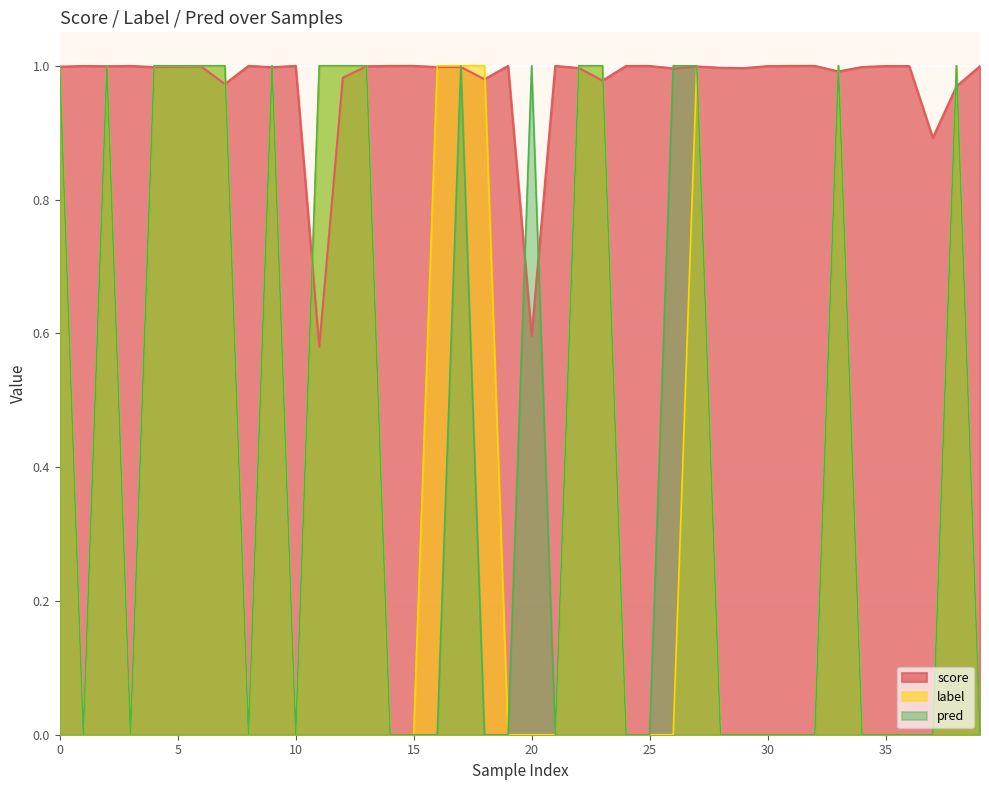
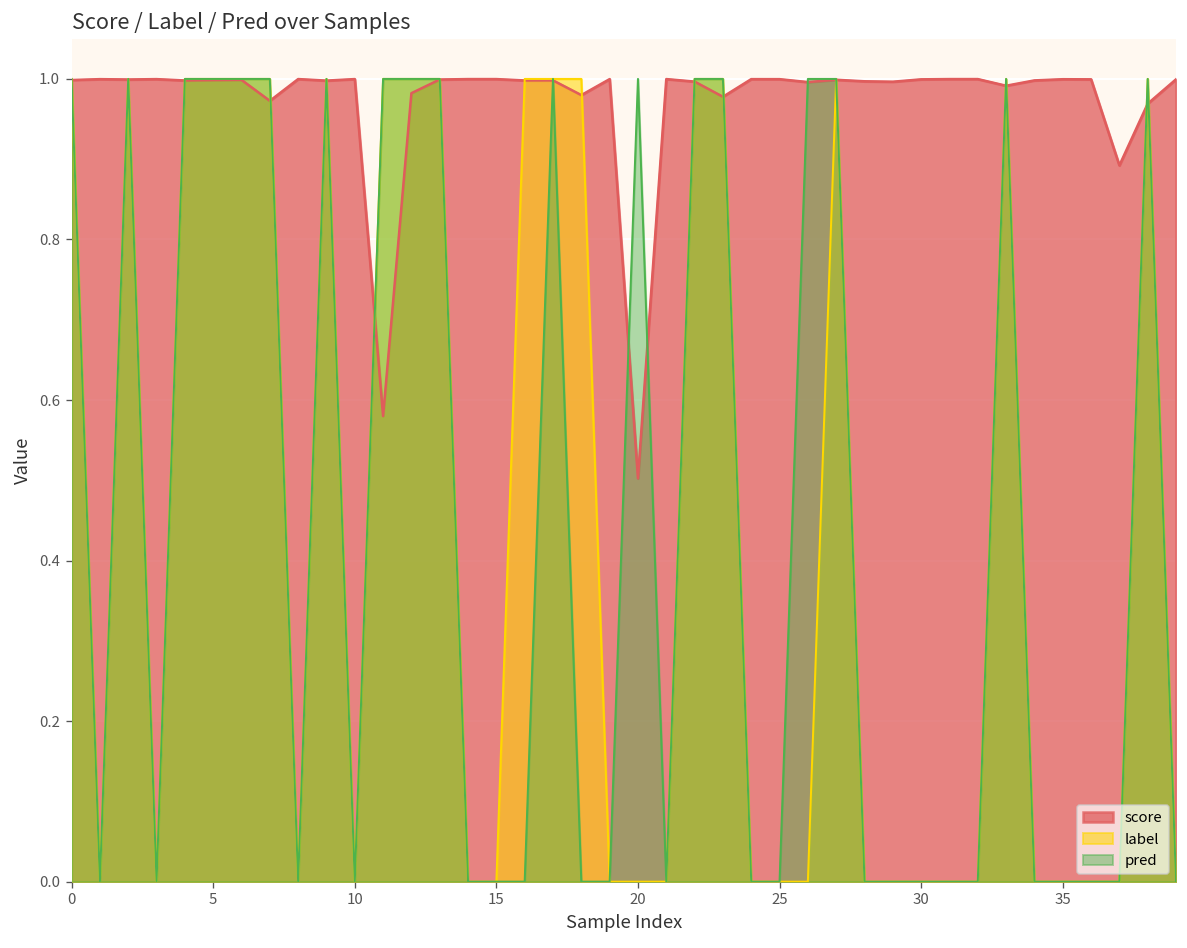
  {
    "score": {
      "10": 1.00,
      "15": 1.00,
-     "20": 0.60,
+     "20": 0.50,
      "25": 1.00,
      "30": 1.00,
      "35": 1.00
    },
    "label": {
      "20": 0.00
    },
    "pred": {
      "20": 1.00
    }
  }
